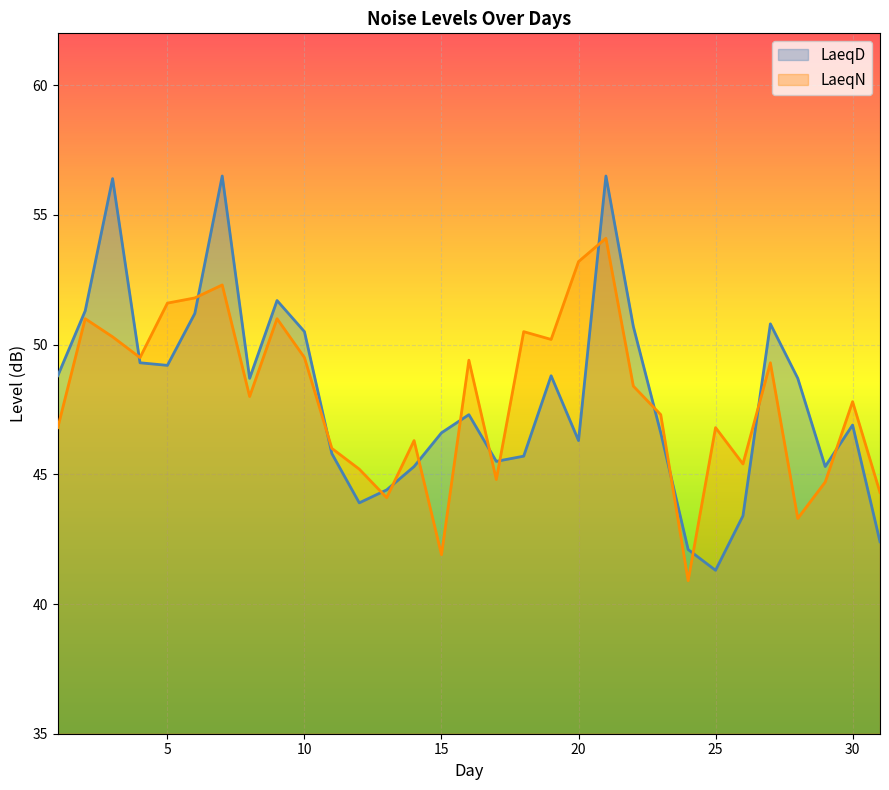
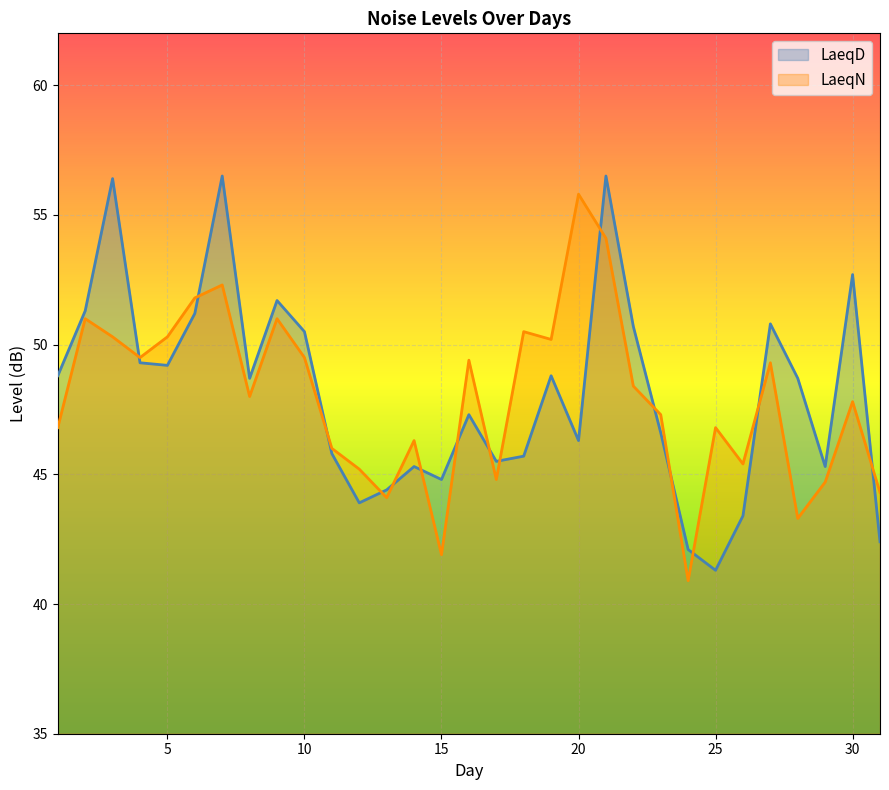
  {
    "LaeqD": {
      "5": 49.2,
      "10": 50.5,
-     "15": 46.6,
+     "15": 44.8,
      "20": 46.3,
      "25": 41.3,
-     "30": 46.9
+     "30": 52.7
    },
    "LaeqN": {
-     "5": 51.6,
+     "5": 50.3,
      "10": 49.5,
      "15": 41.9,
-     "20": 53.2,
+     "20": 55.8,
      "25": 46.8,
      "30": 47.8
    }
  }
